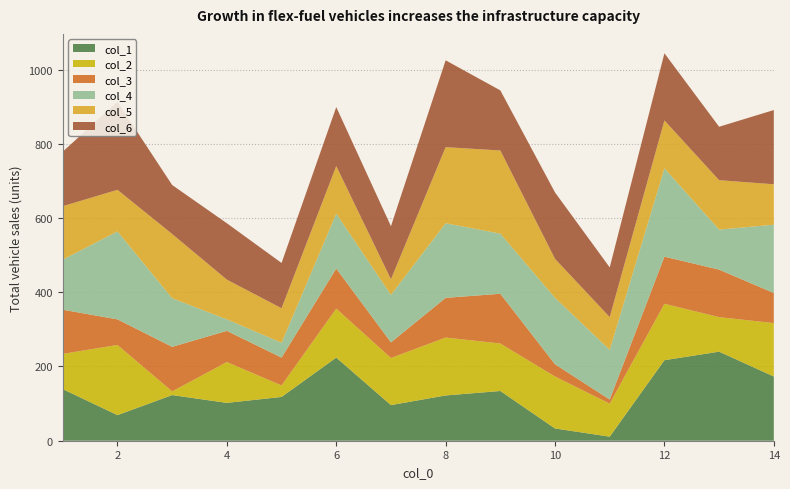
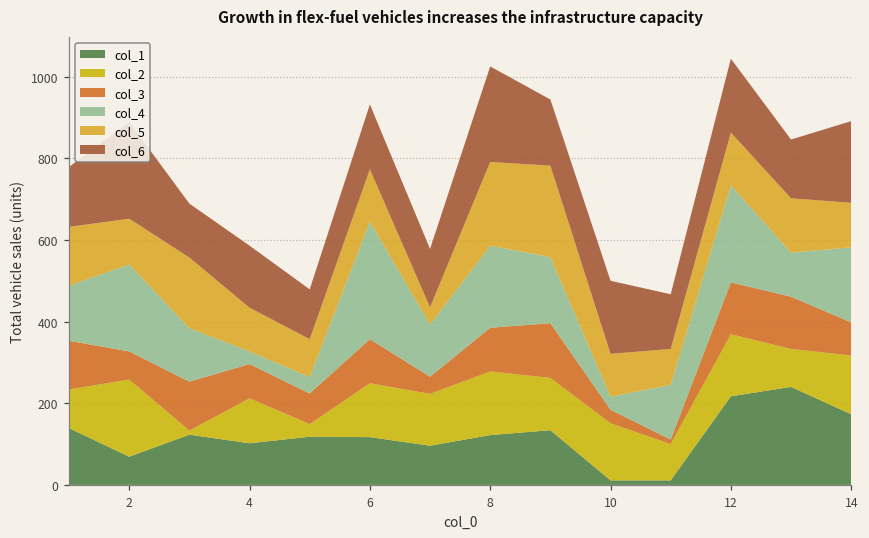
  {
    "col_1": {
      "2": 70,
      "4": 100,
-     "6": 220,
+     "6": 120,
      "8": 120,
-     "10": 30,
+     "10": 10,
      "12": 220,
      "14": 170
    },
    "col_4": {
-     "2": 240,
+     "2": 210,
      "4": 30,
-     "6": 150,
+     "6": 290,
      "8": 200,
-     "10": 180,
+     "10": 30,
      "12": 240,
      "14": 180
    }
  }
